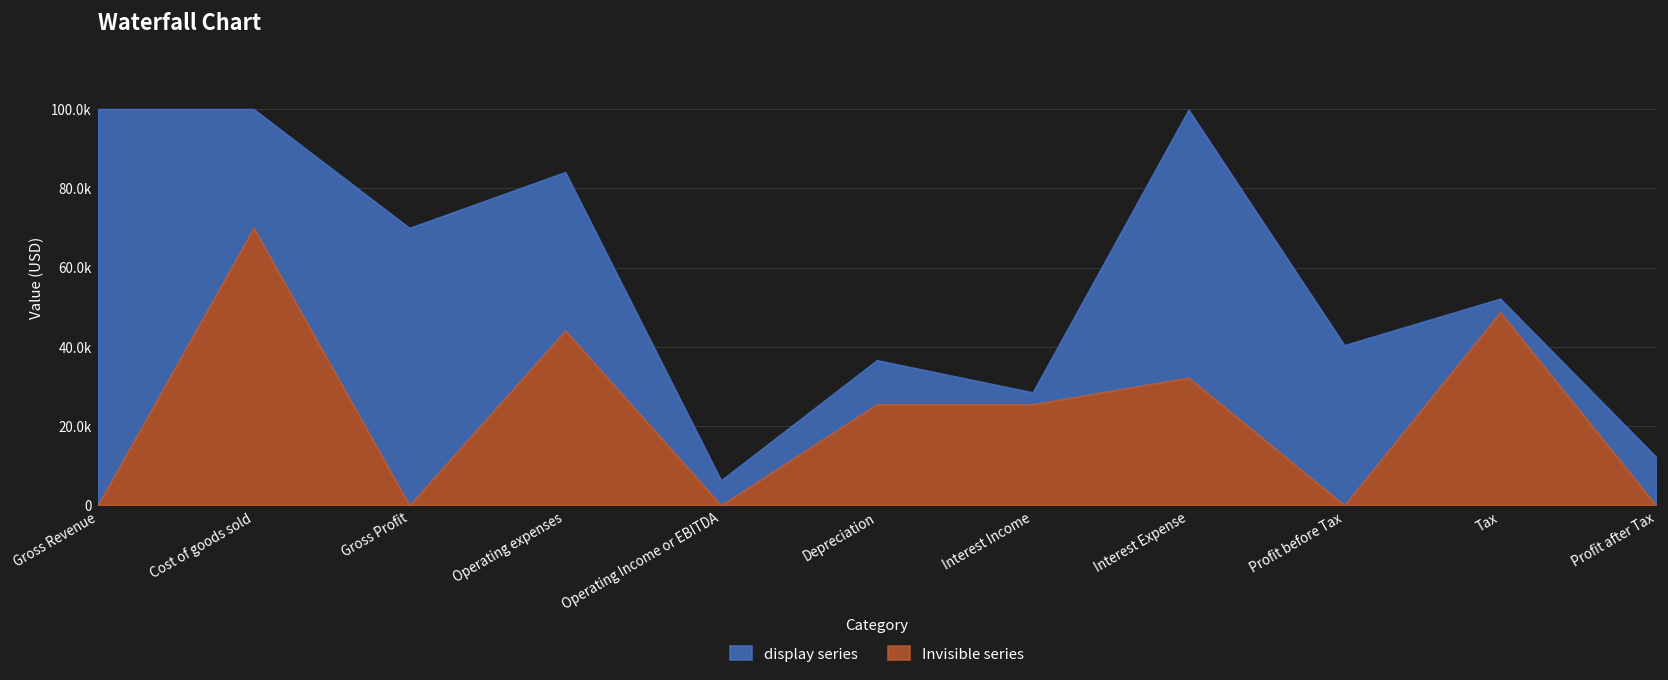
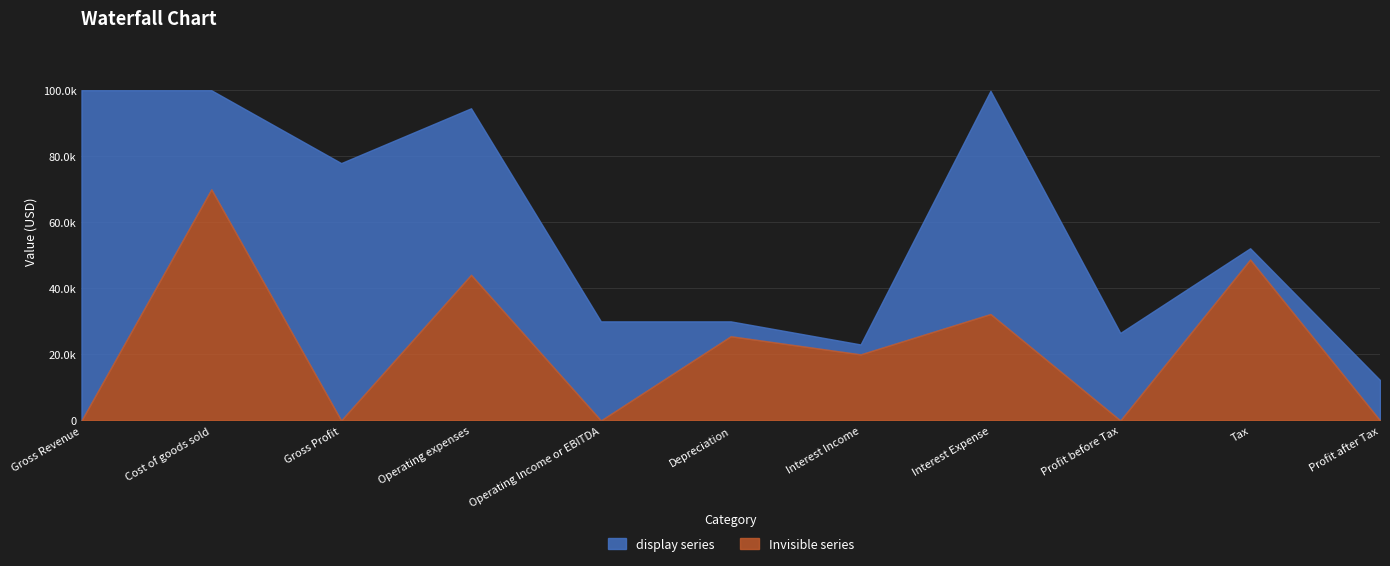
  {
    "display series": {
      "Gross Revenue": 100000,
      "Cost of goods sold": 30000,
-     "Gross Profit": 70000,
-     "Operating expenses": 40000,
-     "Operating Income or EBITDA": 6000,
-     "Depreciation": 11000,
+     "Gross Profit": 78000,
+     "Operating expenses": 50000,
+     "Operating Income or EBITDA": 30000,
+     "Depreciation": 5000,
      "Interest Income": 3000,
      "Interest Expense": 68000,
-     "Profit before Tax": 40000,
+     "Profit before Tax": 27000,
      "Tax": 3000,
      "Profit after Tax": 12000
    },
    "Invisible series": {
      "Gross Revenue": 0,
      "Cost of goods sold": 70000,
      "Gross Profit": 0,
      "Operating expenses": 44000,
      "Operating Income or EBITDA": 0,
      "Depreciation": 26000,
-     "Interest Income": 26000,
+     "Interest Income": 20000,
      "Interest Expense": 32000,
      "Profit before Tax": 0,
      "Tax": 49000,
      "Profit after Tax": 0
    }
  }
